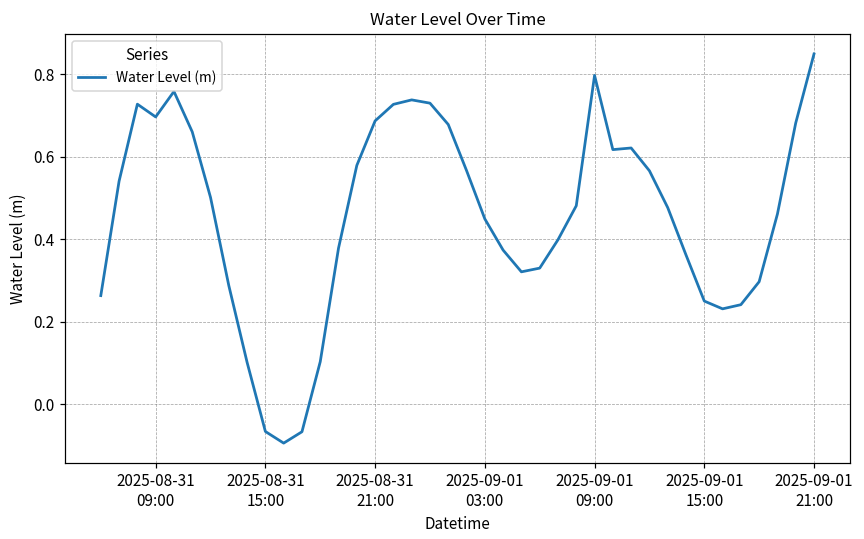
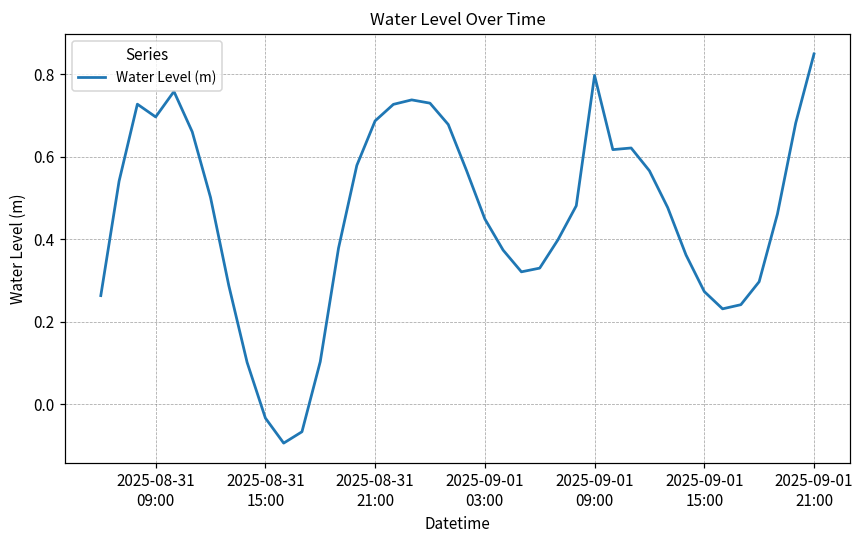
  {
    "2025-08-31 09:00": 0.70,
-   "2025-08-31 15:00": -0.07,
+   "2025-08-31 15:00": -0.03,
    "2025-08-31 21:00": 0.69,
    "2025-09-01 03:00": 0.45,
    "2025-09-01 09:00": 0.80,
-   "2025-09-01 15:00": 0.25,
+   "2025-09-01 15:00": 0.27,
    "2025-09-01 21:00": 0.85
  }
